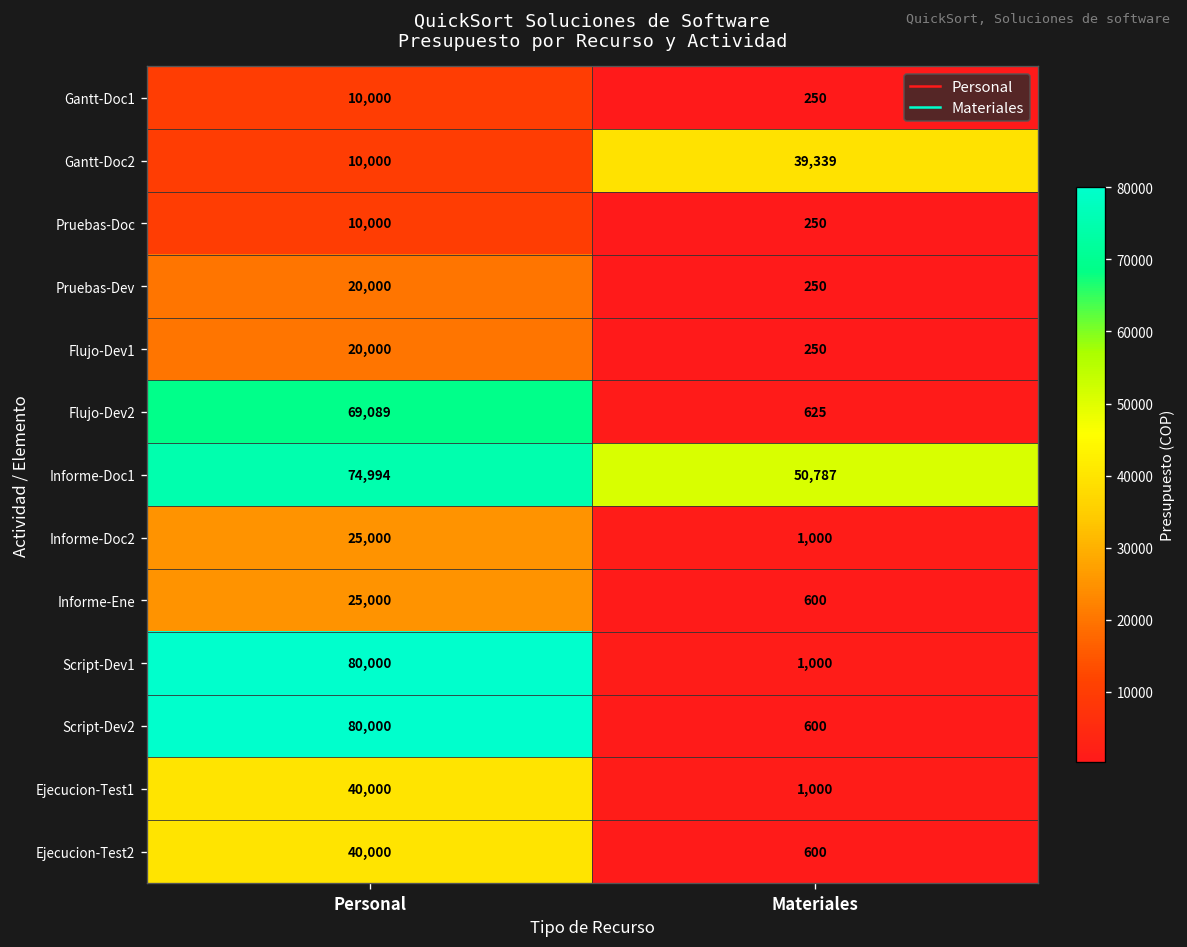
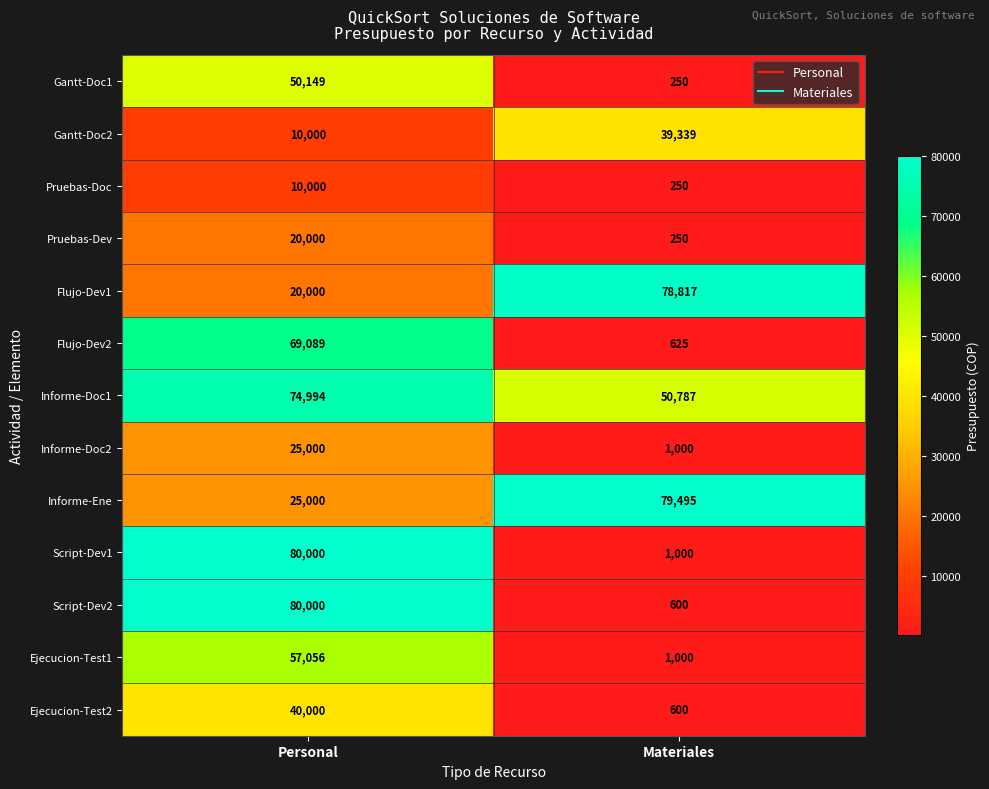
  {
    "Gantt-Doc1": {
-     "Personal": "10,000",
+     "Personal": "50,149",
      "Materiales": "250"
    },
    "Gantt-Doc2": {
      "Personal": "10,000",
      "Materiales": "39,339"
    },
    "Pruebas-Doc": {
      "Personal": "10,000",
      "Materiales": "250"
    },
    "Pruebas-Dev": {
      "Personal": "20,000",
      "Materiales": "250"
    },
    "Flujo-Dev1": {
      "Personal": "20,000",
-     "Materiales": "250"
+     "Materiales": "78,817"
    },
    "Flujo-Dev2": {
      "Personal": "69,089",
      "Materiales": "625"
    },
    "Informe-Doc1": {
      "Personal": "74,994",
      "Materiales": "50,787"
    },
    "Informe-Doc2": {
      "Personal": "25,000",
      "Materiales": "1,000"
    },
    "Informe-Ene": {
      "Personal": "25,000",
-     "Materiales": "600"
+     "Materiales": "79,495"
    },
    "Script-Dev1": {
      "Personal": "80,000",
      "Materiales": "1,000"
    },
    "Script-Dev2": {
      "Personal": "80,000",
      "Materiales": "600"
    },
    "Ejecucion-Test1": {
-     "Personal": "40,000",
+     "Personal": "57,056",
      "Materiales": "1,000"
    },
    "Ejecucion-Test2": {
      "Personal": "40,000",
      "Materiales": "600"
    }
  }
